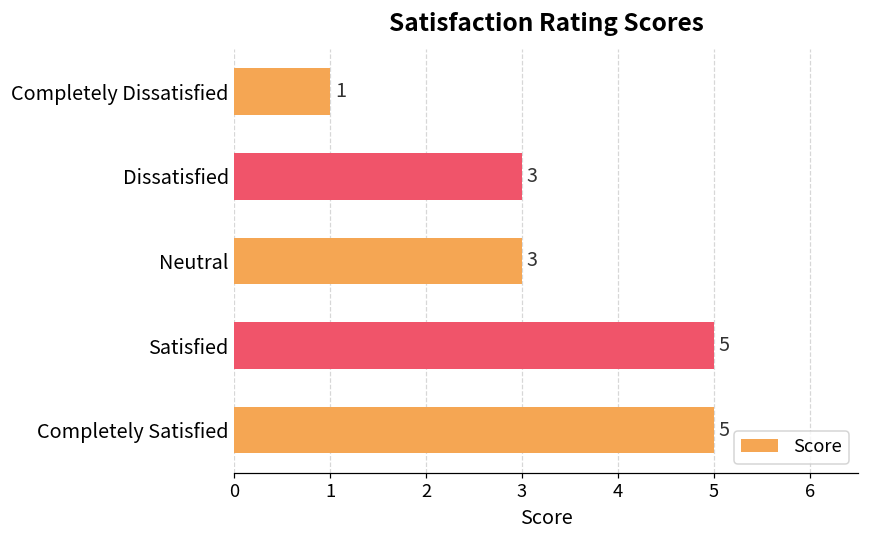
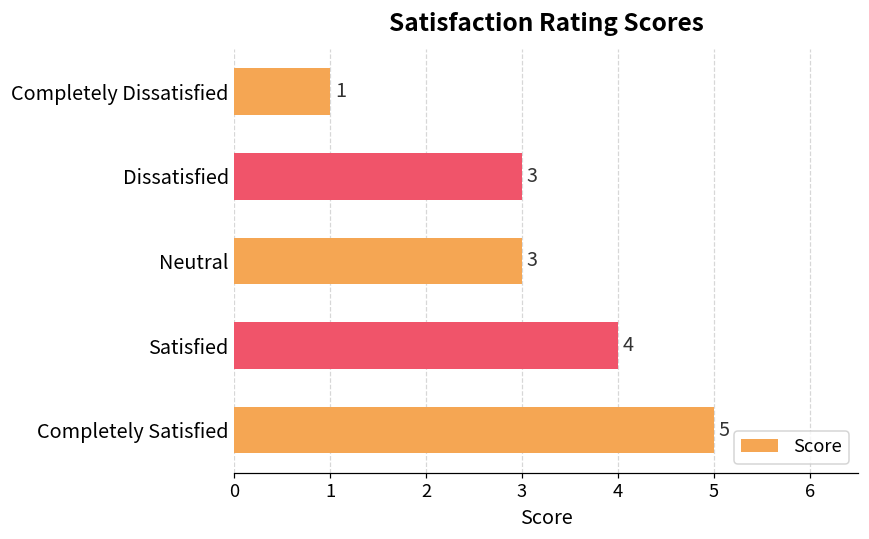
  {
    "Completely Dissatisfied": 1,
    "Dissatisfied": 3,
    "Neutral": 3,
-   "Satisfied": 5,
+   "Satisfied": 4,
    "Completely Satisfied": 5
  }
